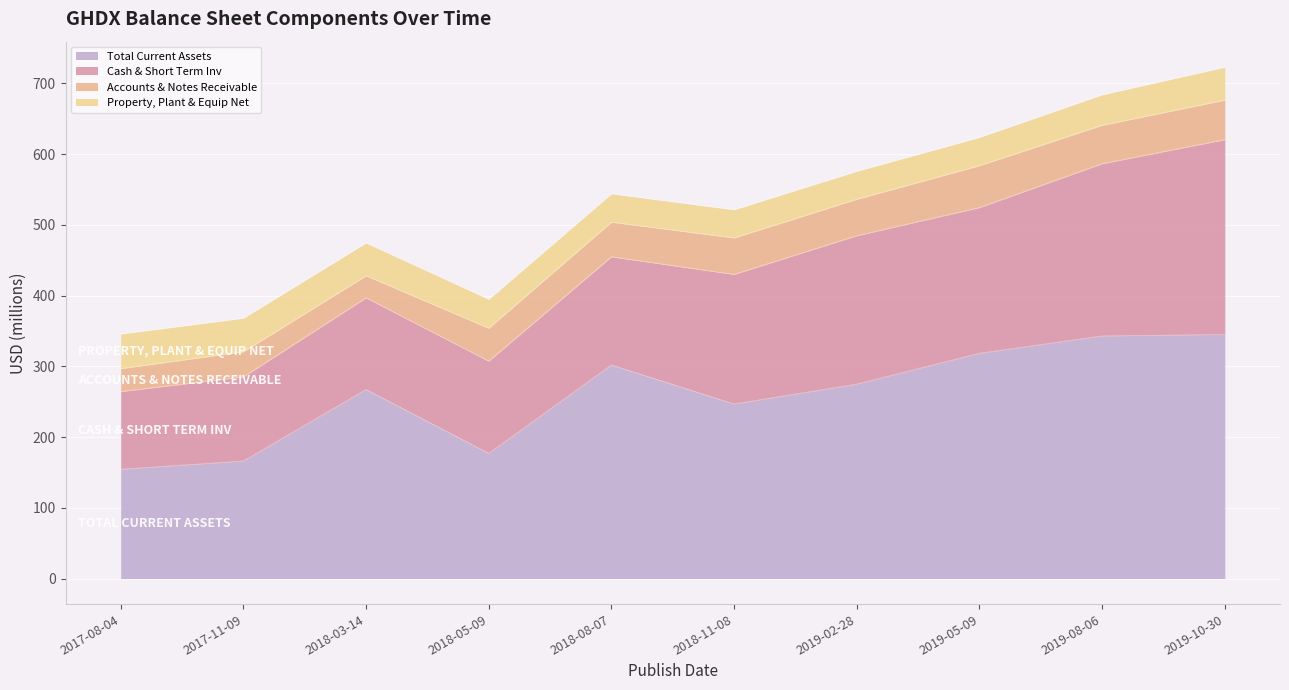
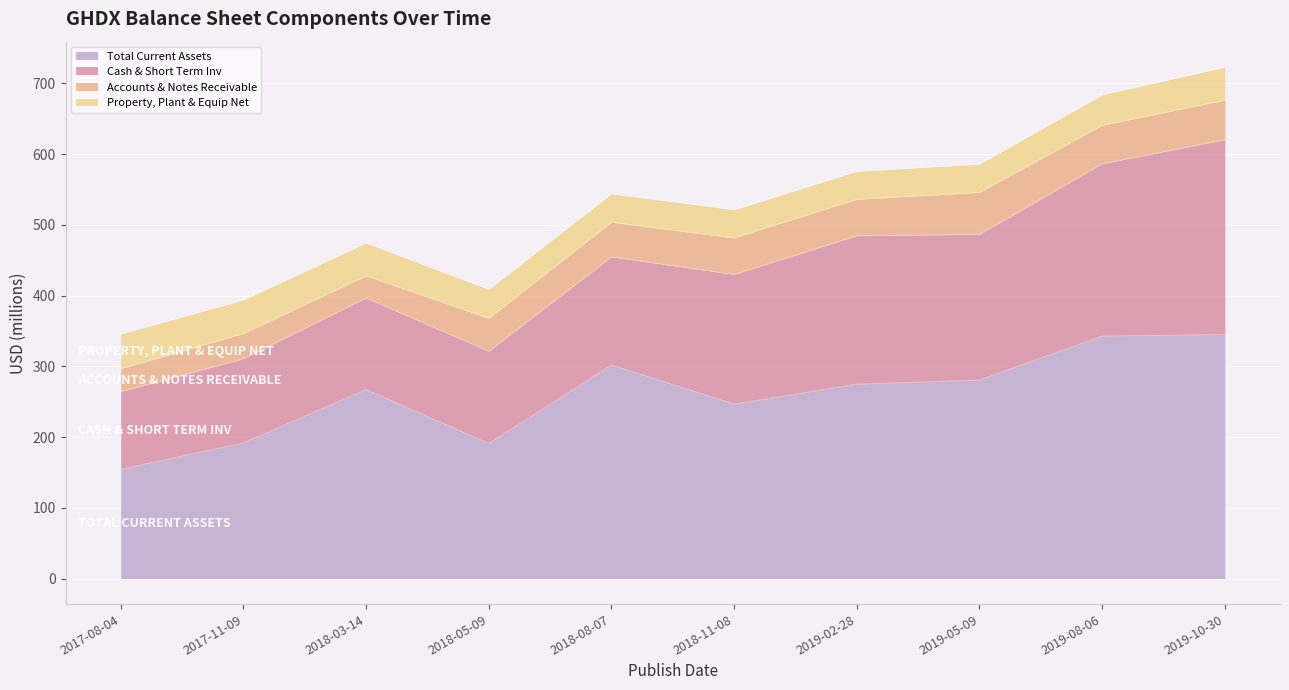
  {
    "Total Current Assets": {
      "2017-08-04": 150,
-     "2017-11-09": 170,
+     "2017-11-09": 190,
      "2018-03-14": 270,
-     "2018-05-09": 180,
+     "2018-05-09": 190,
      "2018-08-07": 300,
      "2018-11-08": 250,
      "2019-02-28": 270,
-     "2019-05-09": 320,
+     "2019-05-09": 280,
      "2019-08-06": 340,
      "2019-10-30": 350
    }
  }
